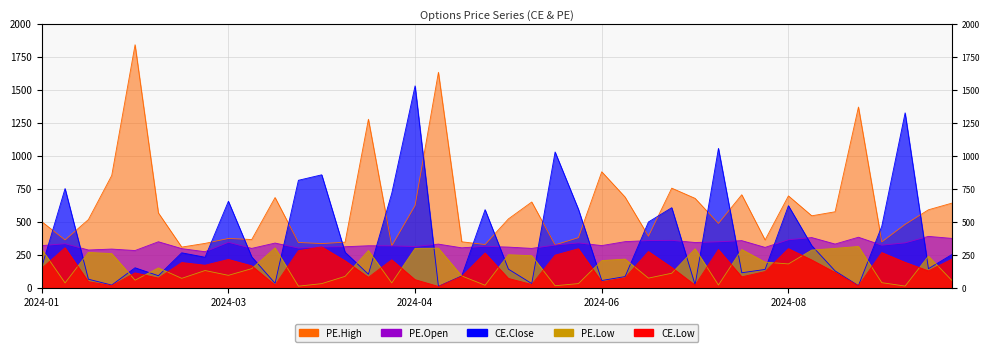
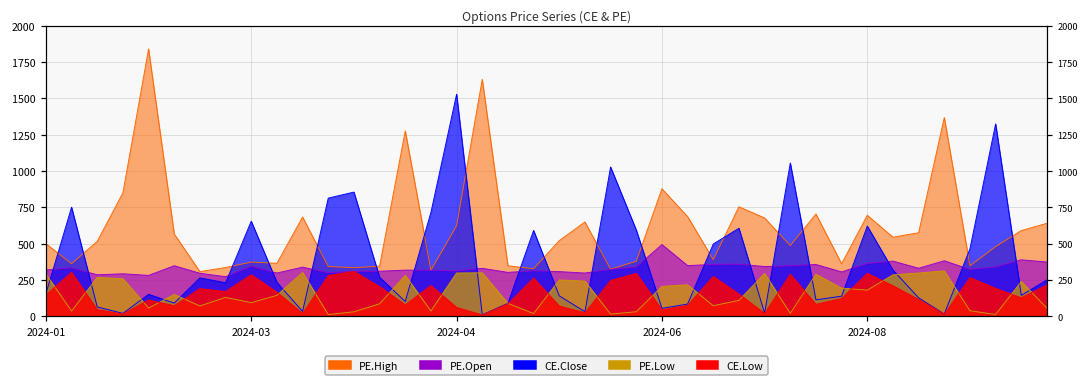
  {
    "PE.High": {
      "2024-01": 500,
      "2024-03": 370,
      "2024-04": 620,
      "2024-06": 880,
      "2024-08": 700
    },
    "PE.Open": {
      "2024-01": 320,
      "2024-03": 340,
-     "2024-06": 320,
+     "2024-06": 490,
      "2024-08": 360
    },
    "CE.Close": {
      "2024-03": 650,
      "2024-04": 1530,
      "2024-08": 620
    },
    "PE.Low": {
      "2024-01": 290,
      "2024-03": 90,
      "2024-06": 210,
      "2024-08": 180
    },
    "CE.Low": {
-     "2024-03": 210,
+     "2024-03": 290,
      "2024-04": 60,
      "2024-08": 300
    }
  }
